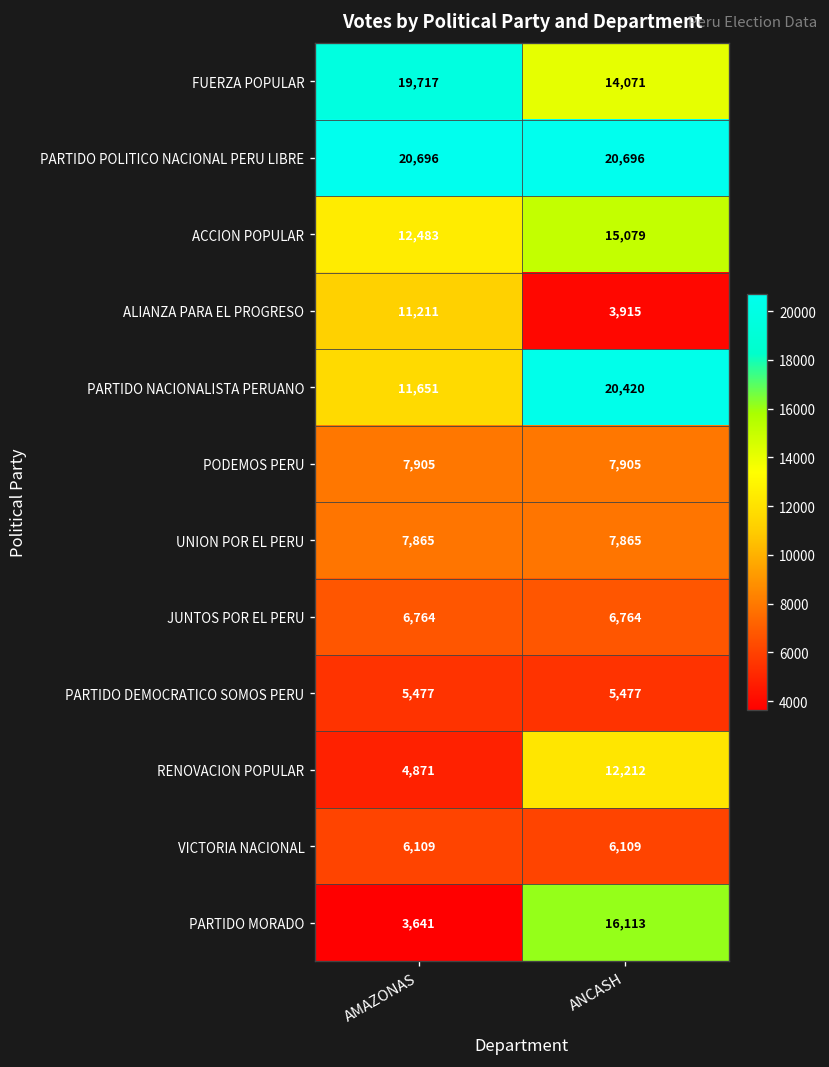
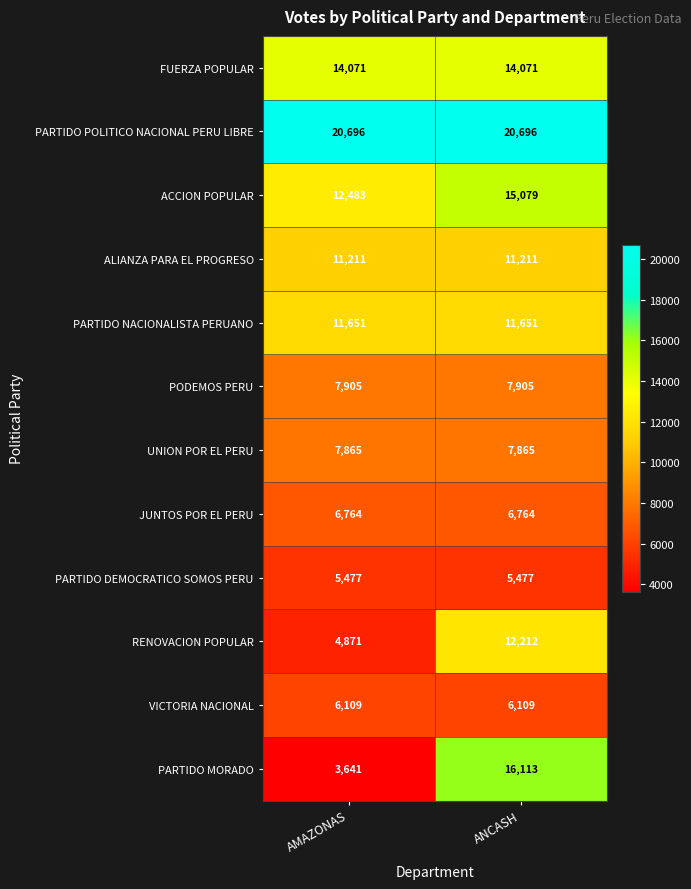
  {
    "FUERZA POPULAR": {
-     "AMAZONAS": "19,717",
+     "AMAZONAS": "14,071",
      "ANCASH": "14,071"
    },
    "PARTIDO POLITICO NACIONAL PERU LIBRE": {
      "AMAZONAS": "20,696",
      "ANCASH": "20,696"
    },
    "ACCION POPULAR": {
      "AMAZONAS": "12,483",
      "ANCASH": "15,079"
    },
    "ALIANZA PARA EL PROGRESO": {
      "AMAZONAS": "11,211",
-     "ANCASH": "3,915"
+     "ANCASH": "11,211"
    },
    "PARTIDO NACIONALISTA PERUANO": {
      "AMAZONAS": "11,651",
-     "ANCASH": "20,420"
+     "ANCASH": "11,651"
    },
    "PODEMOS PERU": {
      "AMAZONAS": "7,905",
      "ANCASH": "7,905"
    },
    "UNION POR EL PERU": {
      "AMAZONAS": "7,865",
      "ANCASH": "7,865"
    },
    "JUNTOS POR EL PERU": {
      "AMAZONAS": "6,764",
      "ANCASH": "6,764"
    },
    "PARTIDO DEMOCRATICO SOMOS PERU": {
      "AMAZONAS": "5,477",
      "ANCASH": "5,477"
    },
    "RENOVACION POPULAR": {
      "AMAZONAS": "4,871",
      "ANCASH": "12,212"
    },
    "VICTORIA NACIONAL": {
      "AMAZONAS": "6,109",
      "ANCASH": "6,109"
    },
    "PARTIDO MORADO": {
      "AMAZONAS": "3,641",
      "ANCASH": "16,113"
    }
  }
